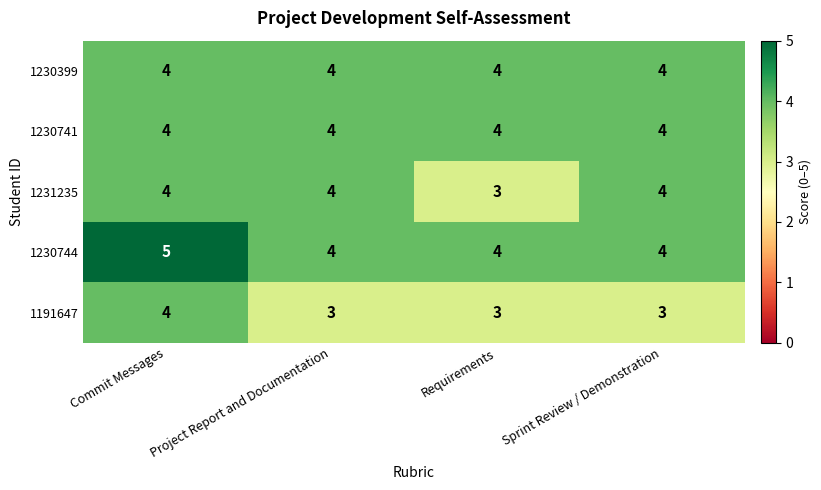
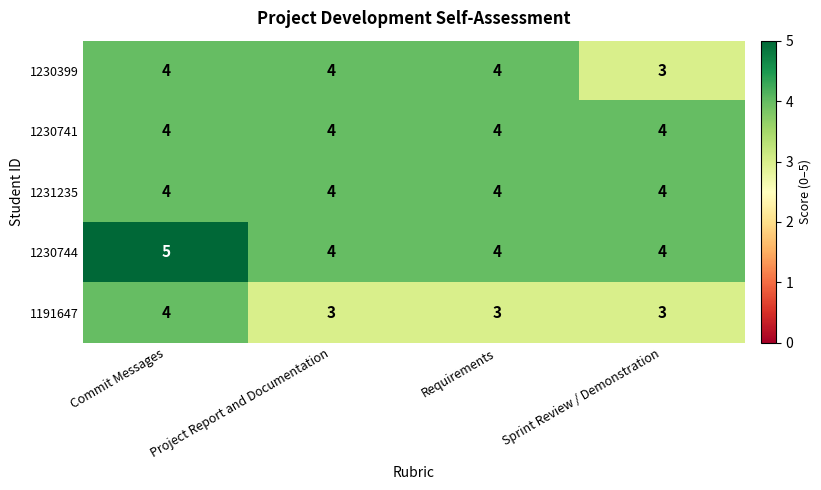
  {
    "1230399": {
      "Commit Messages": 4,
      "Project Report and Documentation": 4,
      "Requirements": 4,
-     "Sprint Review / Demonstration": 4
+     "Sprint Review / Demonstration": 3
    },
    "1230741": {
      "Commit Messages": 4,
      "Project Report and Documentation": 4,
      "Requirements": 4,
      "Sprint Review / Demonstration": 4
    },
    "1231235": {
      "Commit Messages": 4,
      "Project Report and Documentation": 4,
-     "Requirements": 3,
+     "Requirements": 4,
      "Sprint Review / Demonstration": 4
    },
    "1230744": {
      "Commit Messages": 5,
      "Project Report and Documentation": 4,
      "Requirements": 4,
      "Sprint Review / Demonstration": 4
    },
    "1191647": {
      "Commit Messages": 4,
      "Project Report and Documentation": 3,
      "Requirements": 3,
      "Sprint Review / Demonstration": 3
    }
  }
